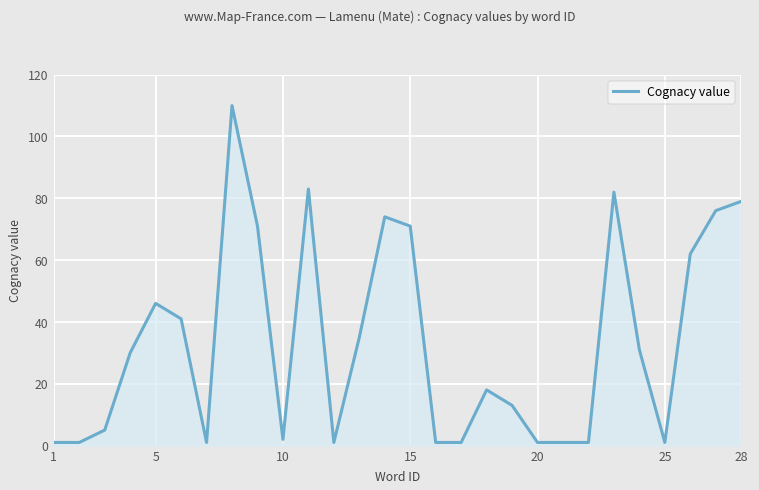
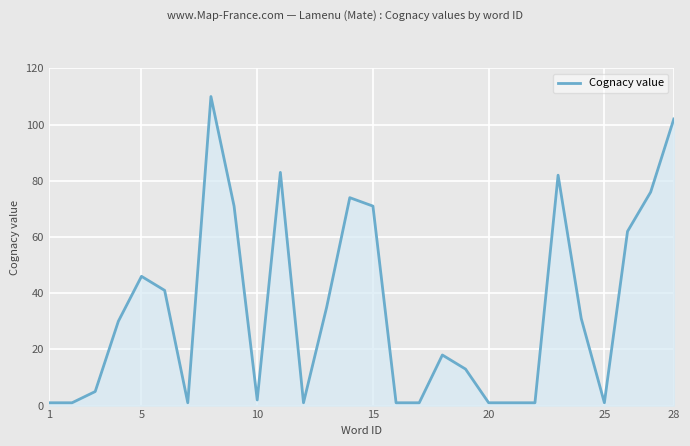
  {
    "1": 1,
    "5": 46,
    "10": 2,
    "15": 71,
    "20": 1,
    "25": 1,
-   "28": 79
+   "28": 102
  }
